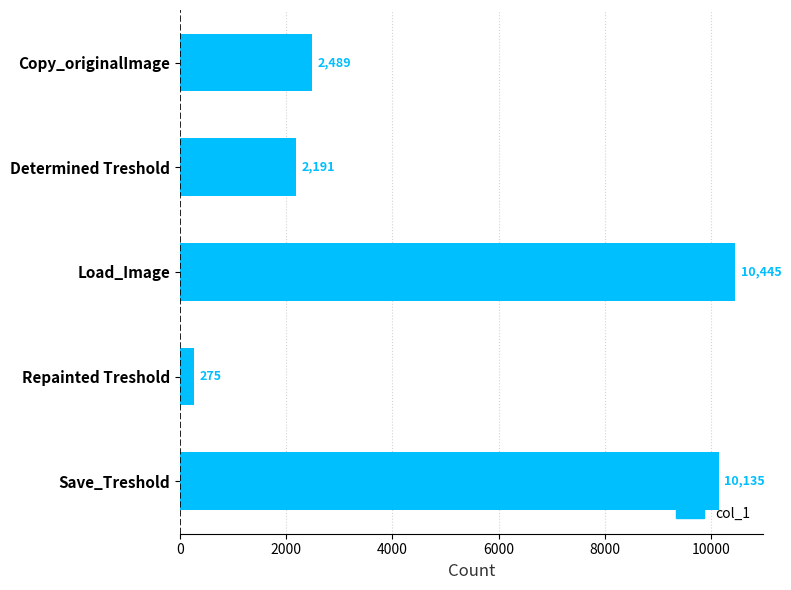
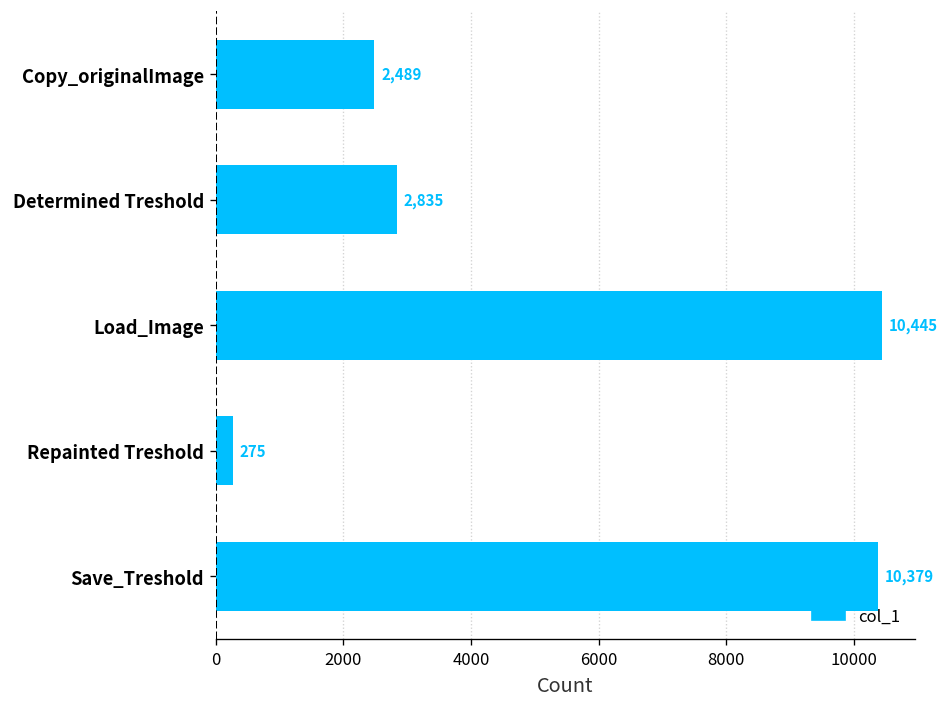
  {
    "Copy_originalImage": "2,489",
-   "Determined Treshold": "2,191",
+   "Determined Treshold": "2,835",
    "Load_Image": "10,445",
    "Repainted Treshold": "275",
-   "Save_Treshold": "10,135"
+   "Save_Treshold": "10,379"
  }
